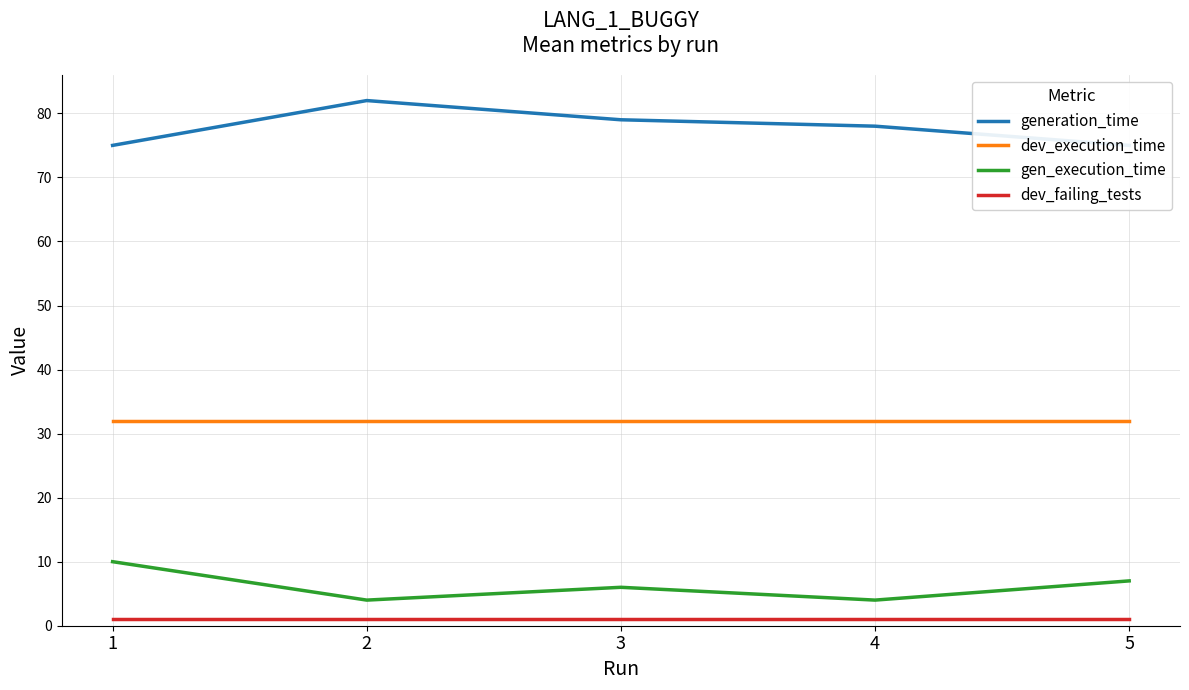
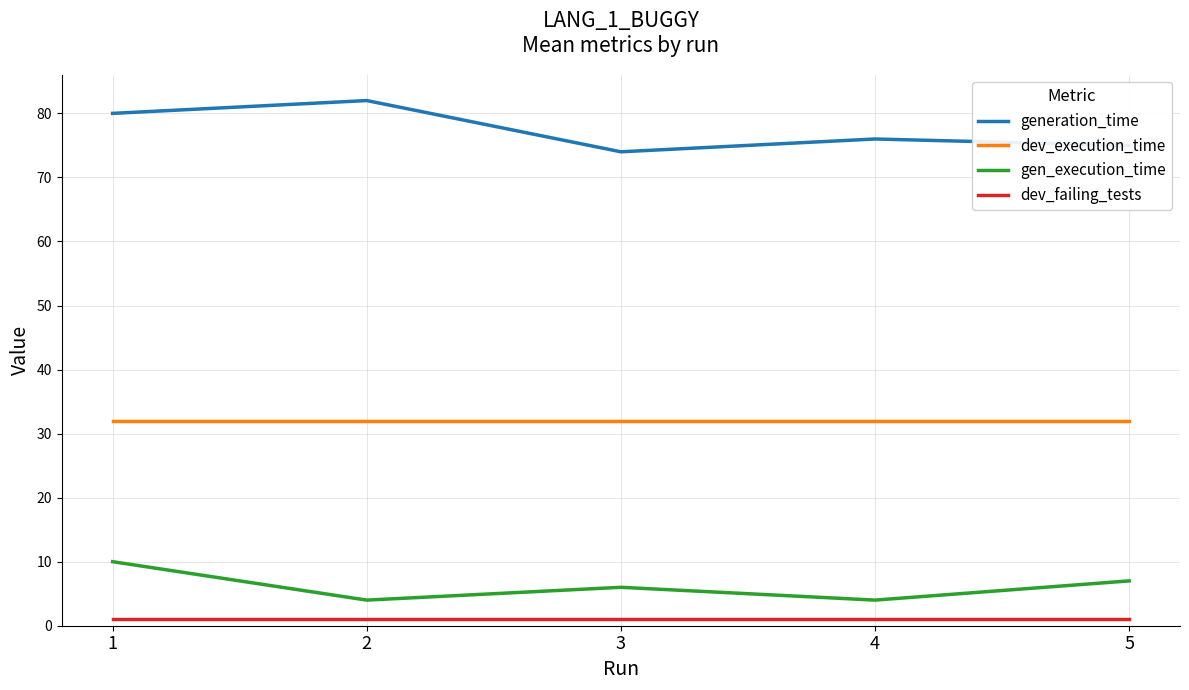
  {
    "generation_time": {
-     "1": 75,
+     "1": 80,
      "2": 82,
-     "3": 79,
-     "4": 78
+     "3": 74,
+     "4": 76
    },
    "dev_execution_time": {
      "1": 32,
      "2": 32,
      "3": 32,
      "4": 32,
      "5": 32
    },
    "gen_execution_time": {
      "1": 10,
      "2": 4,
      "3": 6,
      "4": 4,
      "5": 7
    },
    "dev_failing_tests": {
      "1": 1,
      "2": 1,
      "3": 1,
      "4": 1,
      "5": 1
    }
  }
